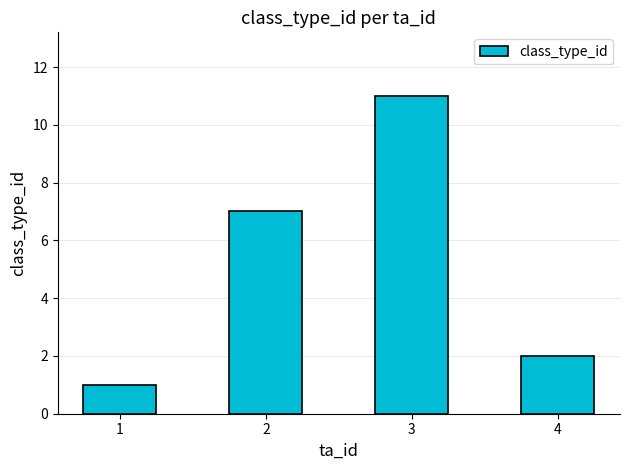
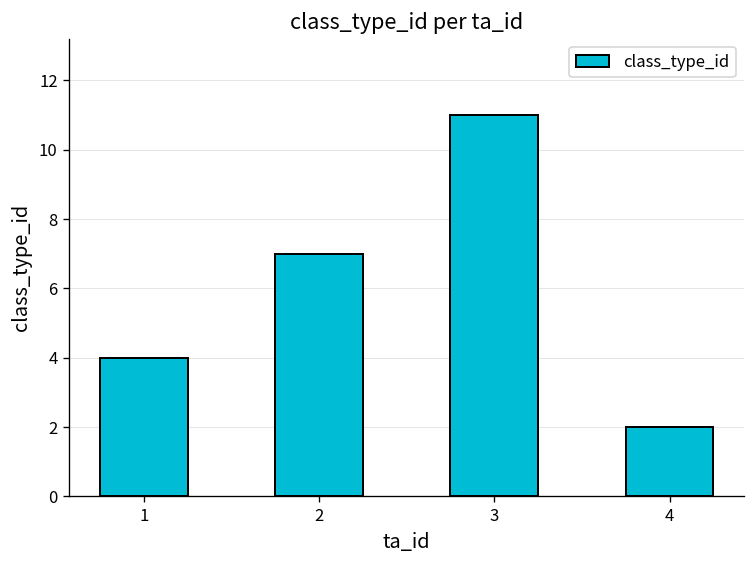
  {
-   "1": 1,
+   "1": 4,
    "2": 7,
    "3": 11,
    "4": 2
  }
